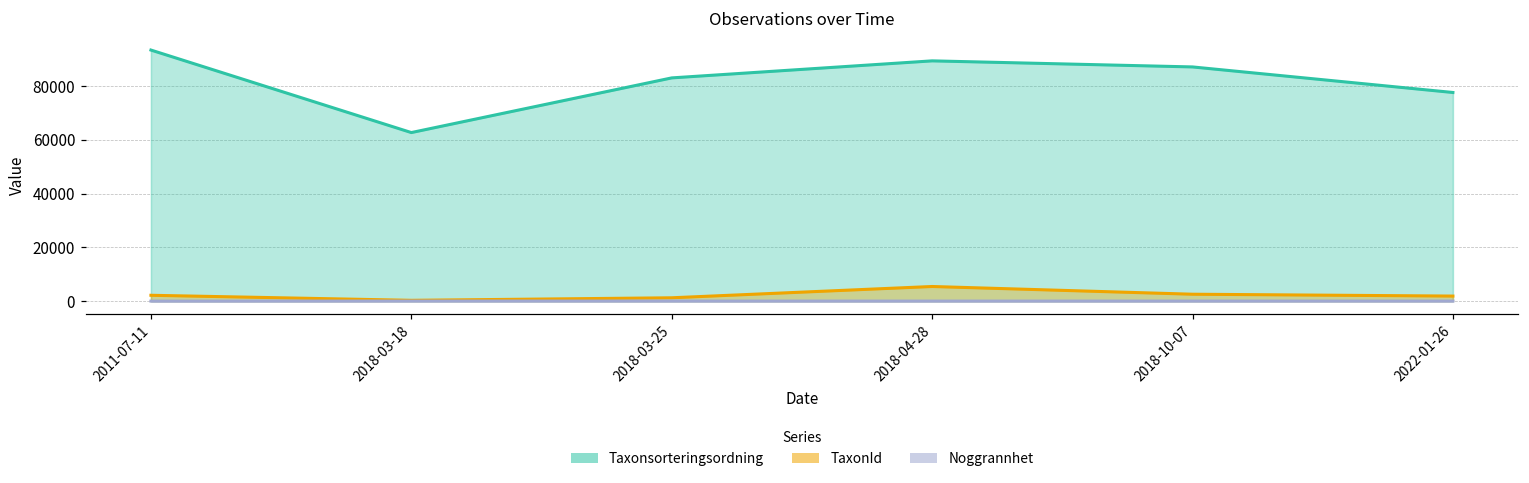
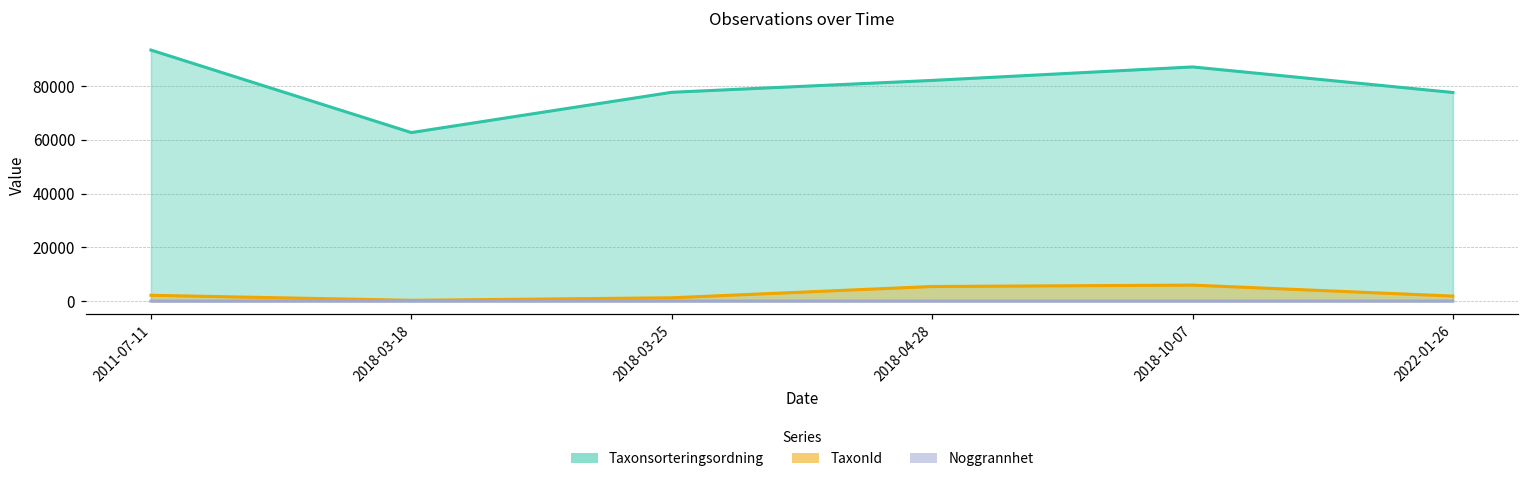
  {
    "Taxonsorteringsordning": {
      "2011-07-11": 93000,
      "2018-03-18": 63000,
-     "2018-03-25": 83000,
-     "2018-04-28": 89000,
+     "2018-03-25": 78000,
+     "2018-04-28": 82000,
      "2018-10-07": 87000,
      "2022-01-26": 78000
    },
    "TaxonId": {
      "2011-07-11": 2000,
      "2018-03-25": 1000,
      "2018-04-28": 5000,
-     "2018-10-07": 3000,
+     "2018-10-07": 6000,
      "2022-01-26": 2000
    },
    "Noggrannhet": {
      "2011-07-11": 0,
      "2018-03-25": 0,
      "2018-04-28": 0,
      "2018-10-07": 0,
      "2022-01-26": 0
    }
  }
